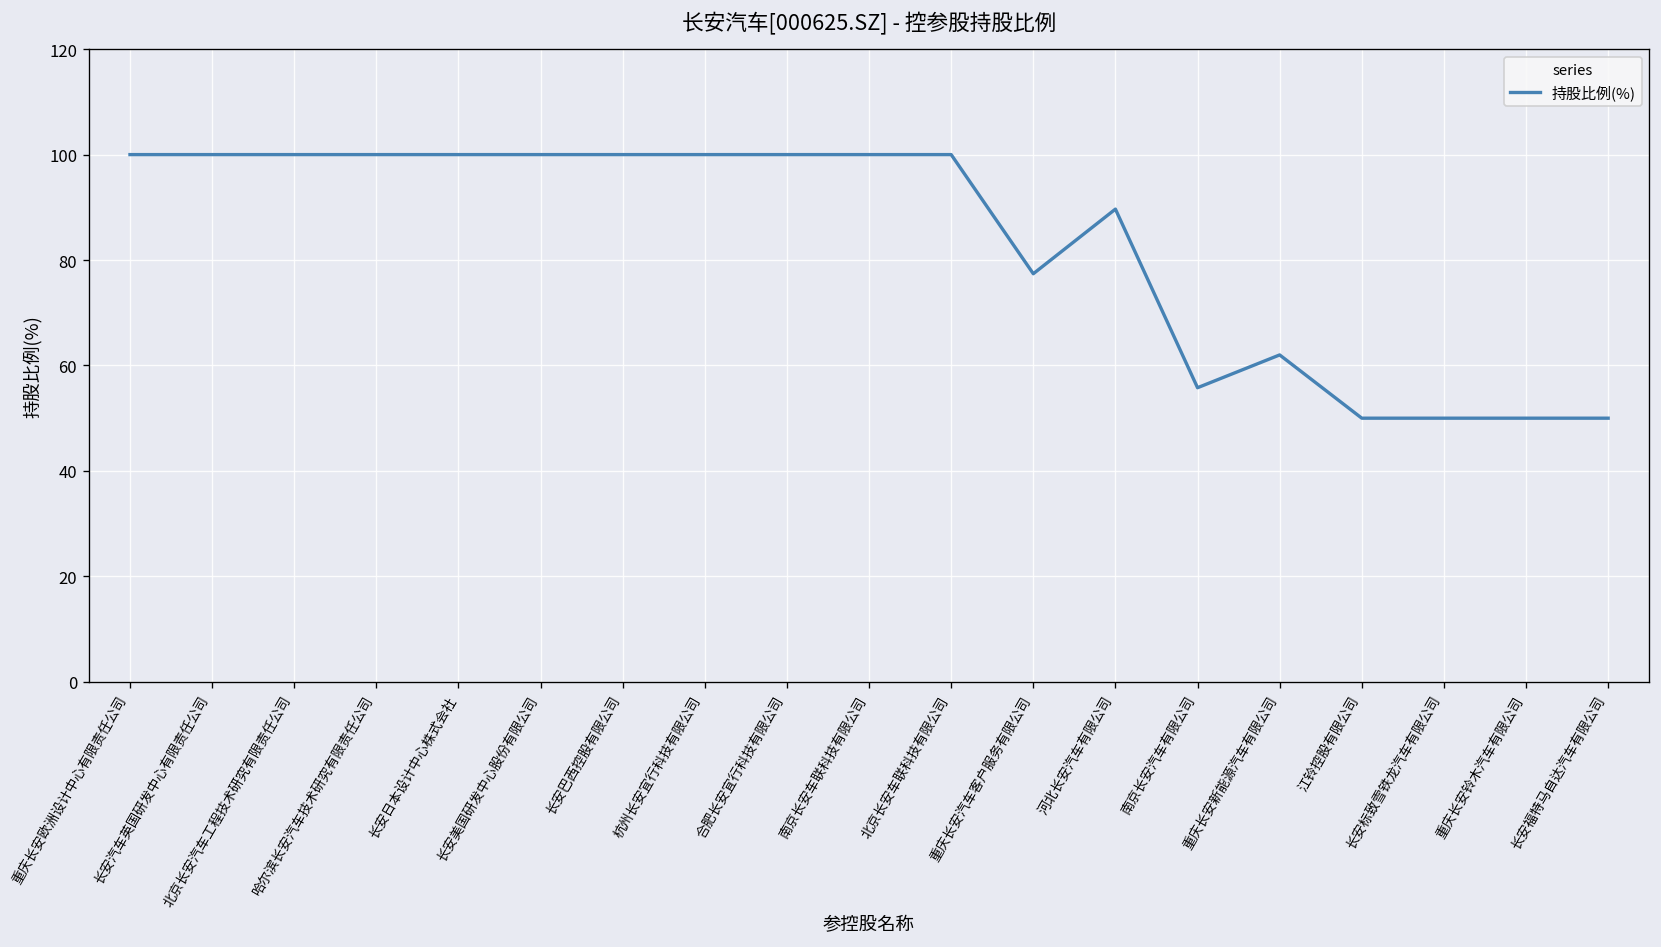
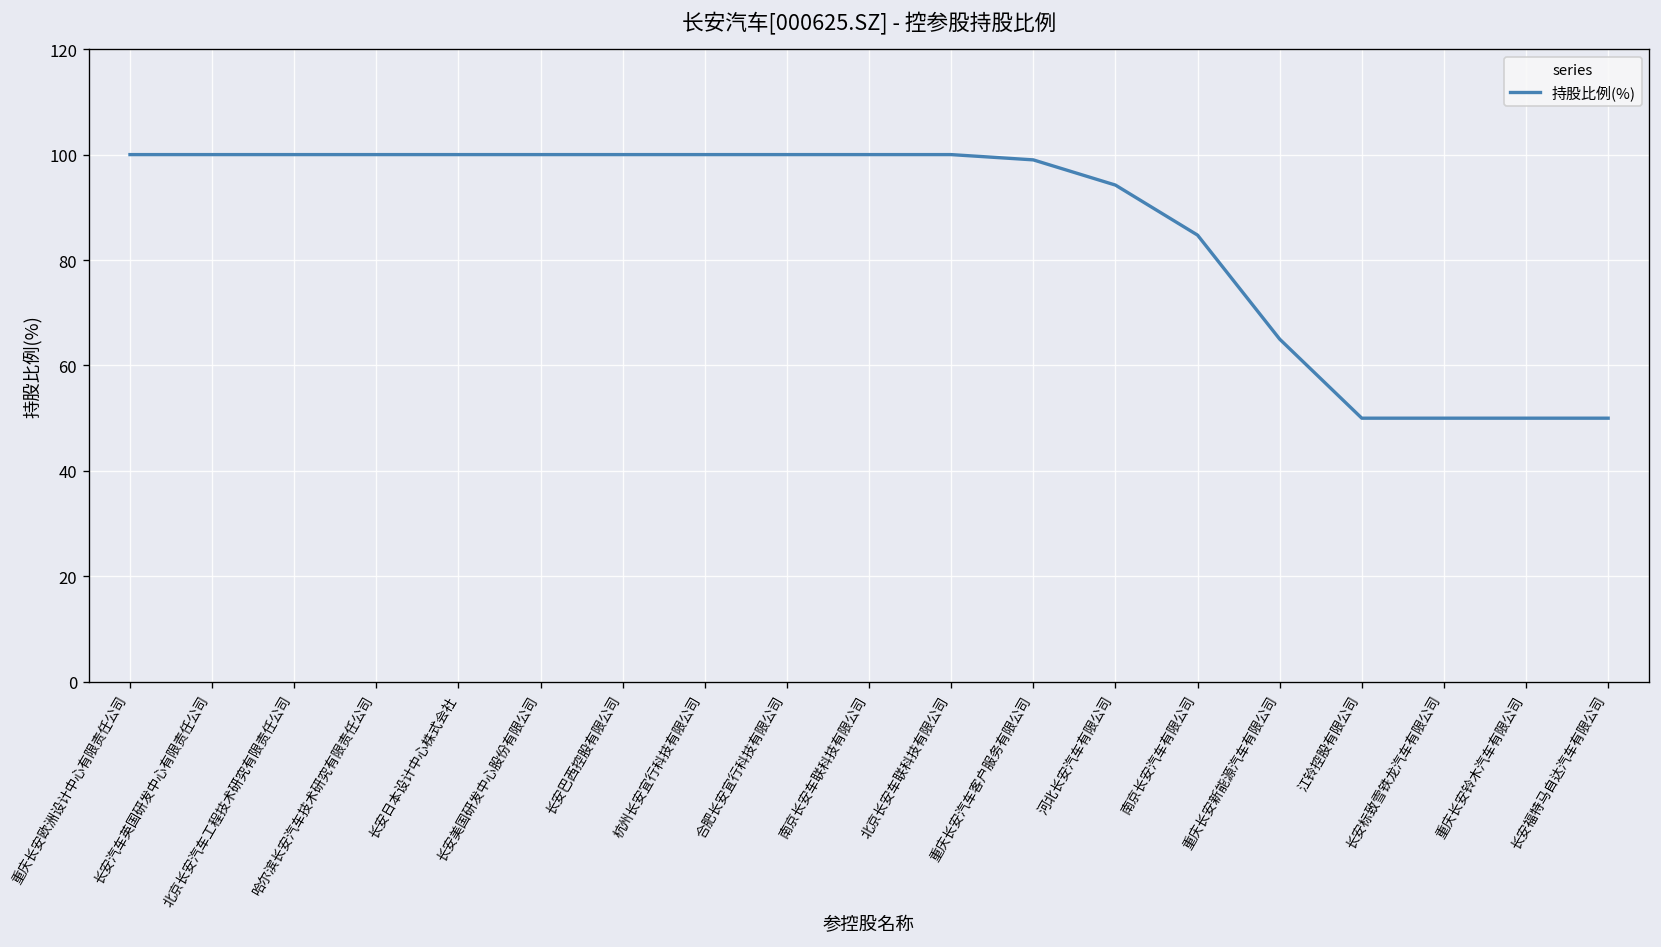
  {
    "重庆长安欧洲设计中心有限责任公司": 100,
    "长安汽车英国研发中心有限责任公司": 100,
    "北京长安汽车工程技术研究有限责任公司": 100,
    "哈尔滨长安汽车技术研究有限责任公司": 100,
    "长安日本设计中心株式会社": 100,
    "长安美国研发中心股份有限公司": 100,
    "长安巴西控股有限公司": 100,
    "杭州长安宜行科技有限公司": 100,
    "合肥长安宜行科技有限公司": 100,
    "南京长安车联科技有限公司": 100,
    "北京长安车联科技有限公司": 100,
-   "重庆长安汽车客户服务有限公司": 77,
-   "河北长安汽车有限公司": 90,
-   "南京长安汽车有限公司": 56,
-   "重庆长安新能源汽车有限公司": 62,
+   "重庆长安汽车客户服务有限公司": 99,
+   "河北长安汽车有限公司": 94,
+   "南京长安汽车有限公司": 85,
+   "重庆长安新能源汽车有限公司": 65,
    "江铃控股有限公司": 50,
    "长安标致雪铁龙汽车有限公司": 50,
    "重庆长安铃木汽车有限公司": 50,
    "长安福特马自达汽车有限公司": 50
  }
